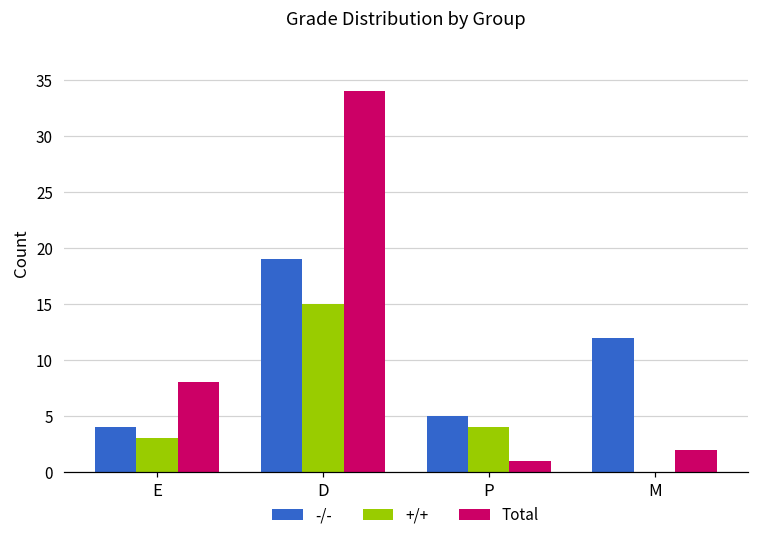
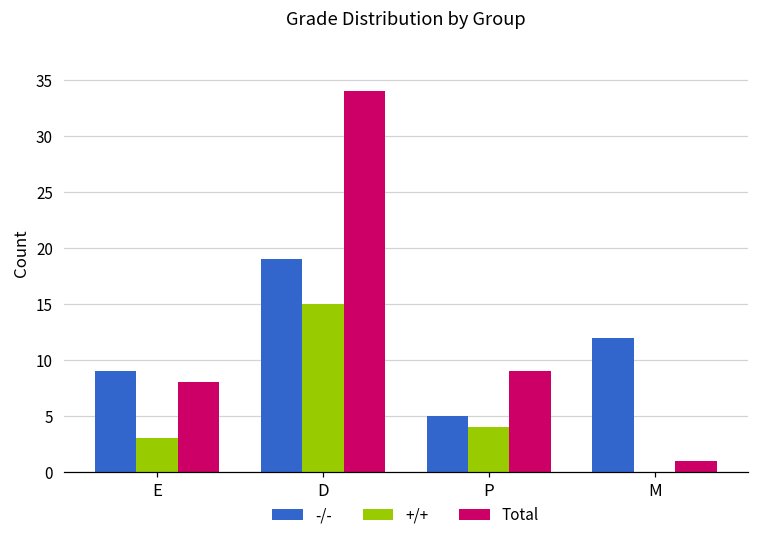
  {
    "-/-": {
-     "E": 4,
+     "E": 9,
      "D": 19,
      "P": 5,
      "M": 12
    },
    "+/+": {
      "E": 3,
      "D": 15,
      "P": 4,
      "M": 0
    },
    "Total": {
      "E": 8,
      "D": 34,
-     "P": 1,
-     "M": 2
+     "P": 9,
+     "M": 1
    }
  }
